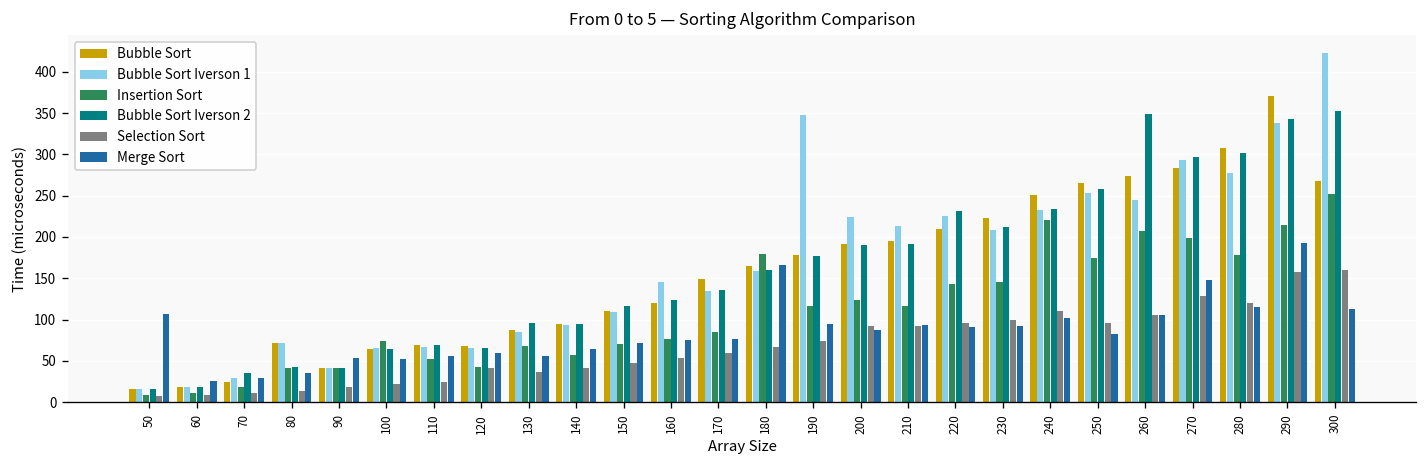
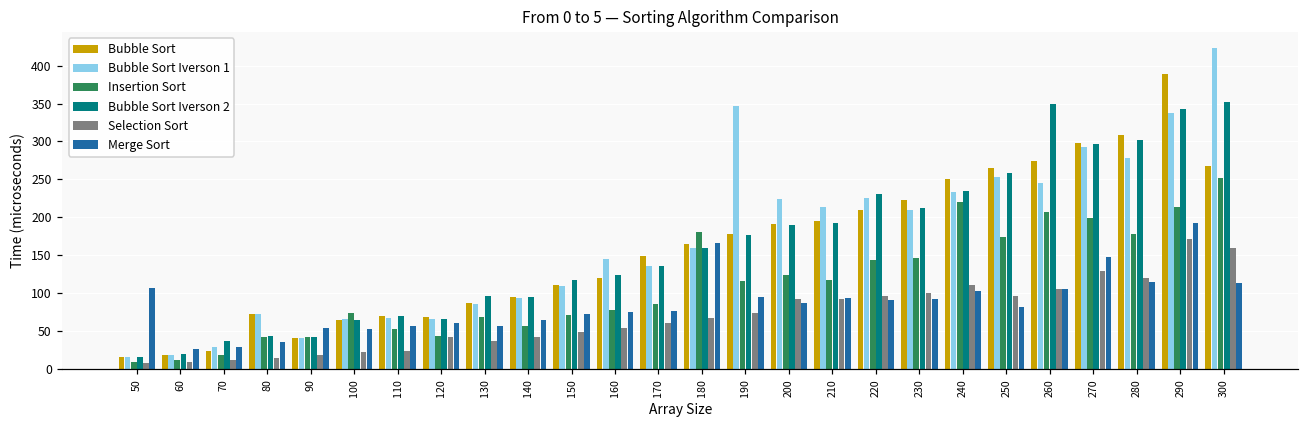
  {
    "Bubble Sort": {
      "50": 20,
      "60": 20,
      "70": 20,
      "80": 70,
      "90": 40,
      "100": 70,
      "110": 70,
      "120": 70,
      "130": 90,
      "140": 100,
      "150": 110,
      "160": 120,
      "170": 150,
      "180": 170,
      "190": 180,
      "200": 190,
      "210": 200,
      "220": 210,
      "230": 220,
      "240": 250,
      "250": 270,
      "260": 270,
-     "270": 280,
+     "270": 300,
      "280": 310,
-     "290": 370,
+     "290": 390,
      "300": 270
    },
    "Bubble Sort Iverson 1": {
      "50": 20,
      "60": 20,
      "70": 30,
      "80": 70,
      "90": 40,
      "100": 70,
      "110": 70,
      "120": 70,
      "130": 90,
      "140": 90,
      "150": 110,
      "160": 150,
      "170": 140,
      "180": 160,
      "190": 350,
      "200": 220,
      "210": 210,
      "220": 230,
      "230": 210,
      "240": 230,
      "250": 250,
      "260": 250,
      "270": 290,
      "280": 280,
      "290": 340,
      "300": 420
    },
    "Insertion Sort": {
      "50": 10,
      "60": 10,
      "70": 20,
      "80": 40,
      "90": 40,
      "100": 70,
      "110": 50,
      "120": 40,
      "130": 70,
      "140": 60,
      "150": 70,
      "160": 80,
      "170": 90,
      "180": 180,
      "190": 120,
      "200": 120,
      "210": 120,
      "220": 140,
      "230": 150,
      "240": 220,
      "250": 170,
      "260": 210,
      "270": 200,
      "280": 180,
      "290": 210,
      "300": 250
    },
    "Selection Sort": {
      "50": 10,
      "60": 10,
      "70": 10,
      "80": 10,
      "90": 20,
      "100": 20,
      "110": 20,
      "120": 40,
      "130": 40,
      "140": 40,
      "150": 50,
      "160": 50,
      "170": 60,
      "180": 70,
      "190": 70,
      "200": 90,
      "210": 90,
      "220": 100,
      "230": 100,
      "240": 110,
      "250": 100,
      "260": 110,
      "270": 130,
      "280": 120,
-     "290": 160,
+     "290": 170,
      "300": 160
    }
  }
